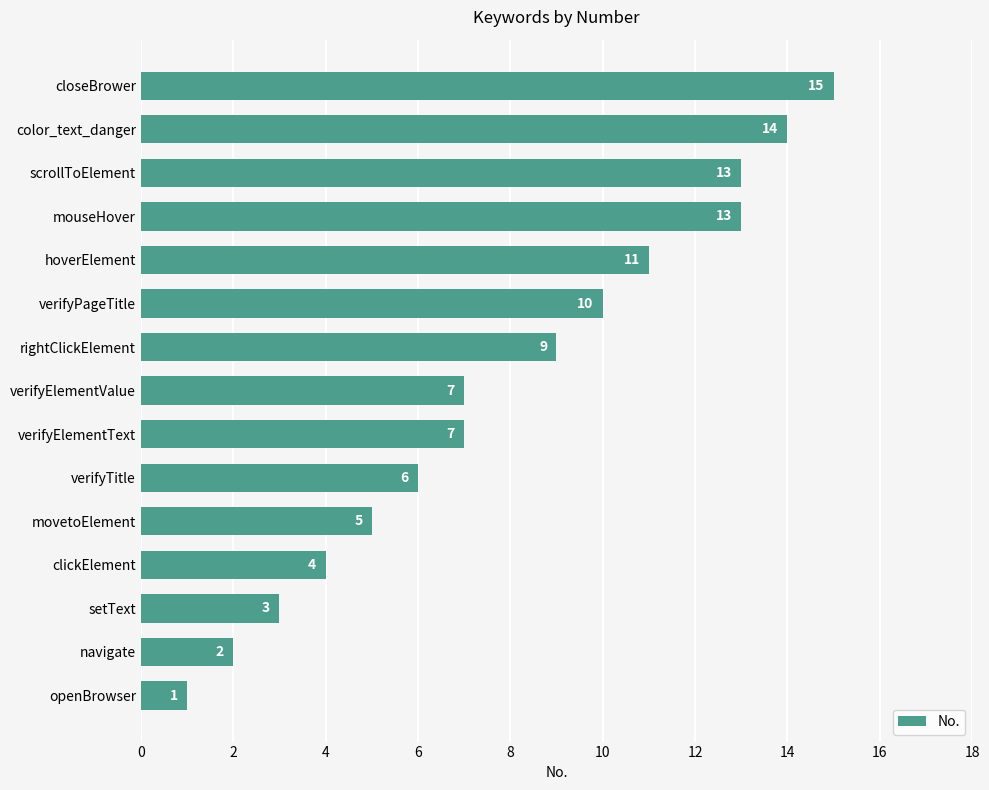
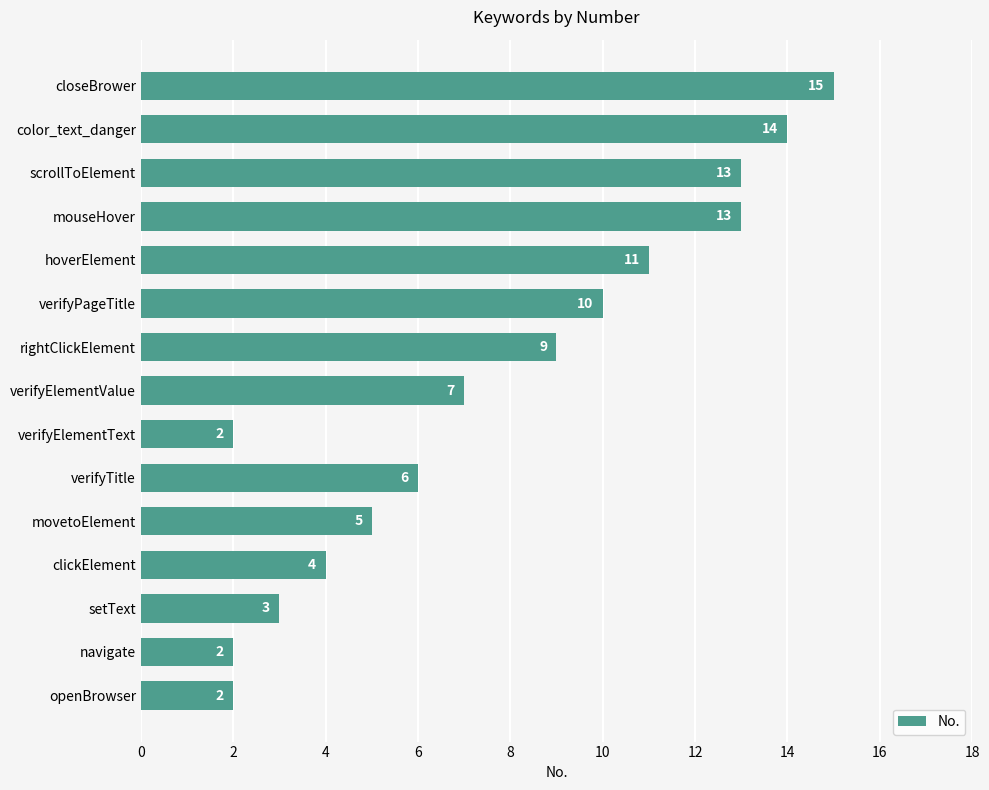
  {
    "closeBrower": 15,
    "color_text_danger": 14,
    "scrollToElement": 13,
    "mouseHover": 13,
    "hoverElement": 11,
    "verifyPageTitle": 10,
    "rightClickElement": 9,
    "verifyElementValue": 7,
-   "verifyElementText": 7,
+   "verifyElementText": 2,
    "verifyTitle": 6,
    "movetoElement": 5,
    "clickElement": 4,
    "setText": 3,
    "navigate": 2,
-   "openBrowser": 1
+   "openBrowser": 2
  }
